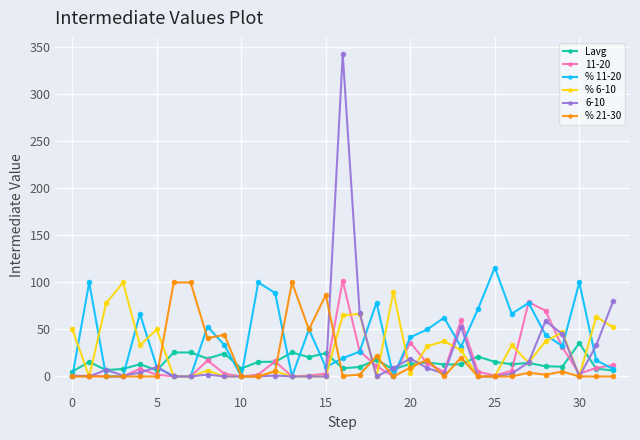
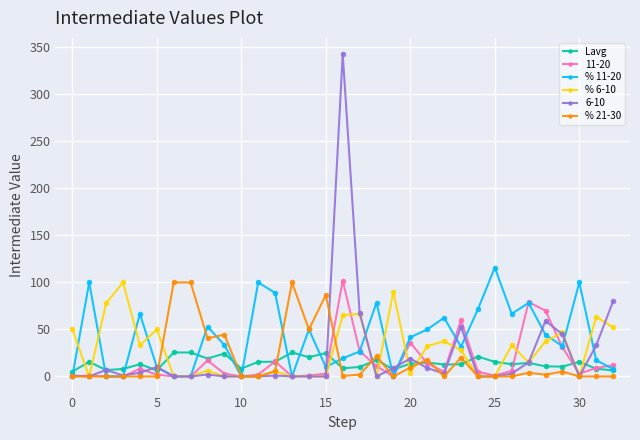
  {
    "Lavg": {
      "0": 10,
      "5": 10,
      "10": 10,
      "15": 20,
      "20": 10,
      "25": 20,
-     "30": 40
+     "30": 20
    },
    "11-20": {
      "15": 0,
      "20": 40,
      "30": 0
    },
    "% 11-20": {
      "15": 10,
      "20": 40,
      "25": 120,
      "30": 100
    },
    "% 6-10": {
      "0": 50,
      "5": 50,
      "20": 0
    },
    "6-10": {
      "20": 20
    },
    "% 21-30": {
      "15": 90,
      "20": 10
    }
  }
